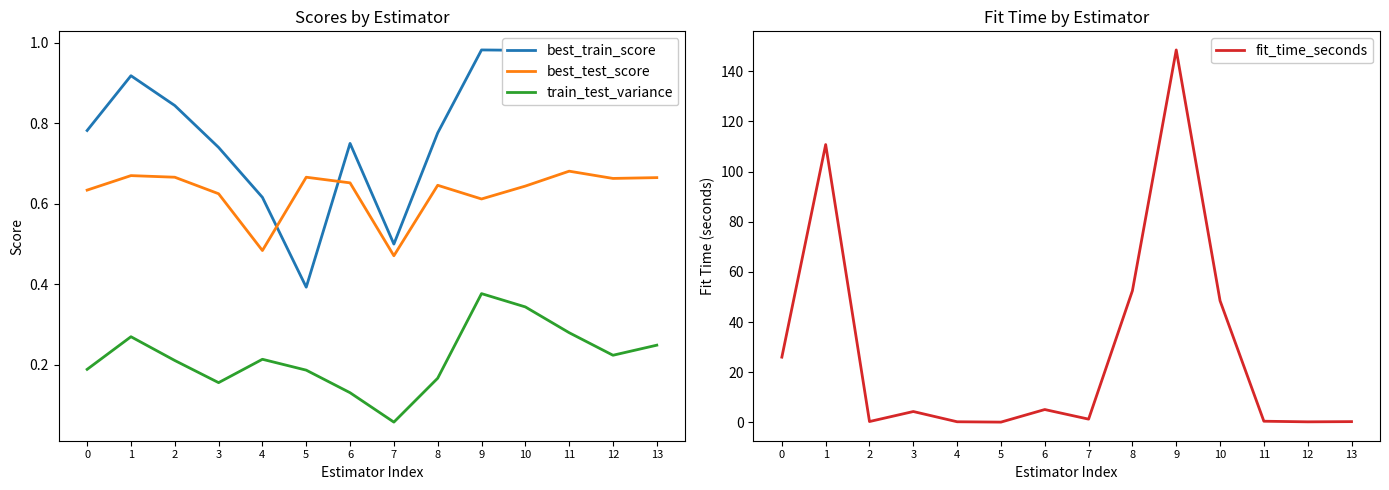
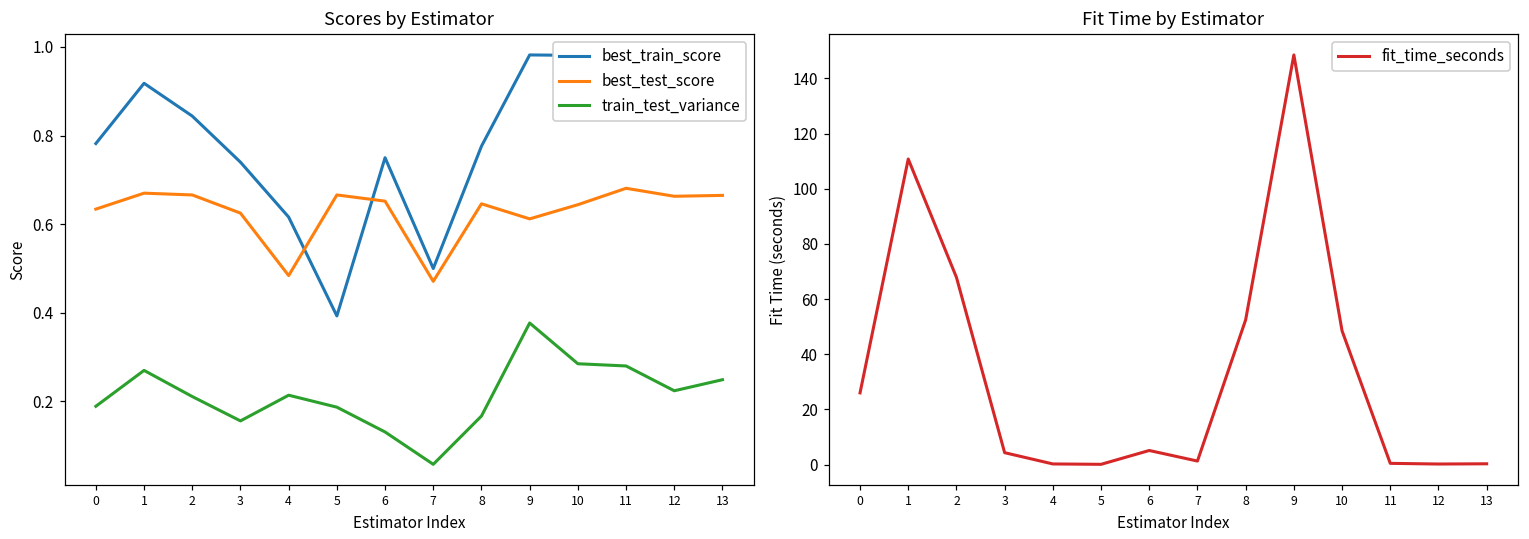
  {
    "Scores by Estimator": {
      "best_train_score": {
        "0": 0.78,
        "1": 0.92,
        "2": 0.84,
        "3": 0.74,
        "4": 0.62,
        "5": 0.39,
        "6": 0.75,
        "7": 0.50,
        "8": 0.78,
        "9": 0.98
      },
      "best_test_score": {
        "0": 0.63,
        "1": 0.67,
        "2": 0.67,
        "3": 0.63,
        "4": 0.48,
        "5": 0.67,
        "6": 0.65,
        "7": 0.47,
        "8": 0.65,
        "9": 0.61,
        "10": 0.64,
        "11": 0.68,
        "12": 0.66,
        "13": 0.67
      },
      "train_test_variance": {
        "0": 0.19,
        "1": 0.27,
        "2": 0.21,
        "3": 0.16,
        "4": 0.21,
        "5": 0.19,
        "6": 0.13,
        "7": 0.06,
        "8": 0.17,
        "9": 0.38,
-       "10": 0.34,
+       "10": 0.29,
        "11": 0.28,
        "12": 0.22,
        "13": 0.25
      }
    },
    "Fit Time by Estimator": {
      "0": 26,
      "1": 111,
-     "2": 0,
+     "2": 68,
      "3": 4,
      "4": 0,
      "5": 0,
      "6": 5,
      "7": 1,
      "8": 53,
      "9": 149,
      "10": 49,
      "11": 0,
      "12": 0,
      "13": 0
    }
  }
